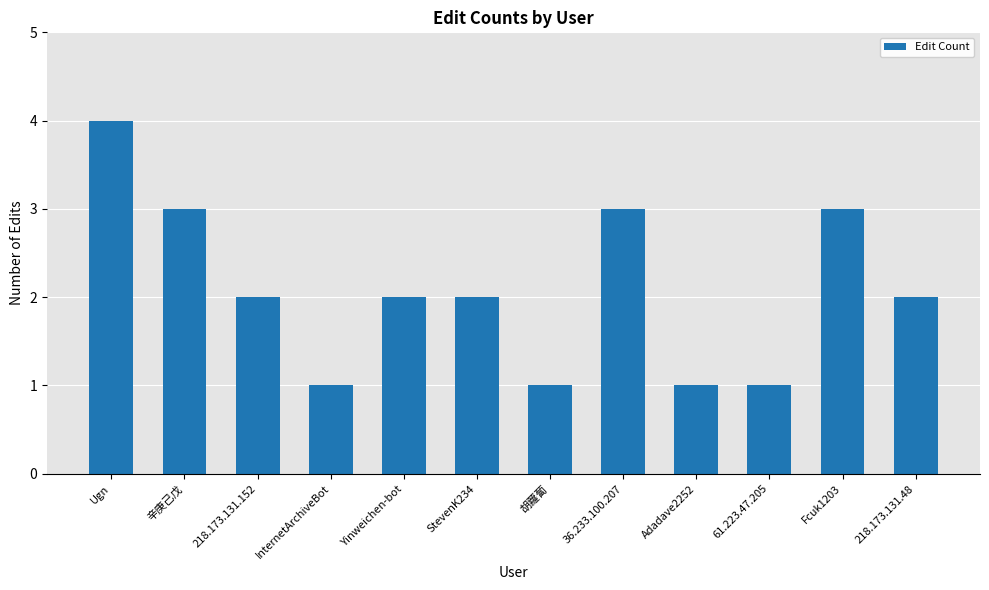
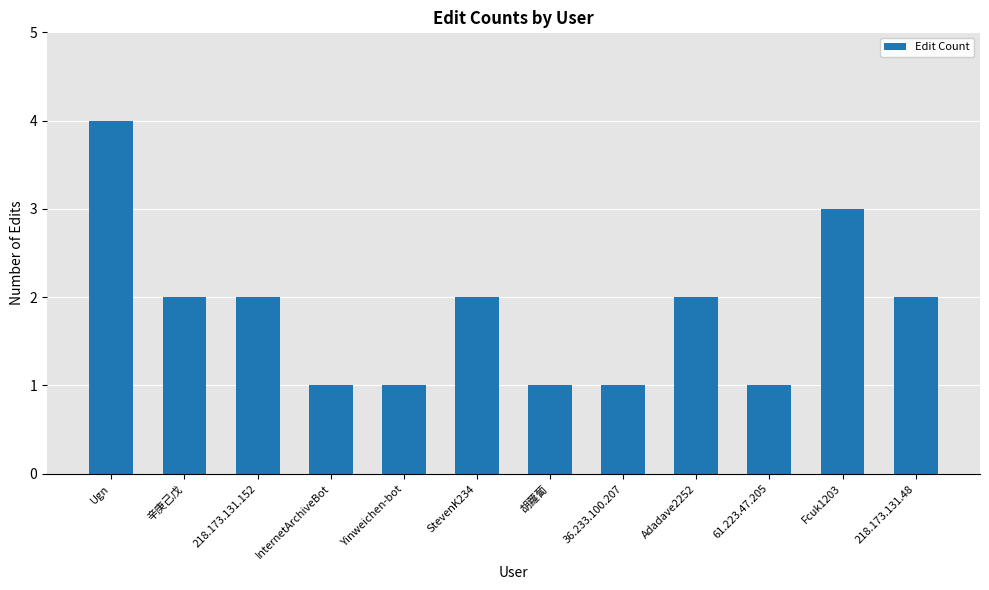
  {
    "Ugn": 4,
-   "辛庚己戊": 3,
+   "辛庚己戊": 2,
    "218.173.131.152": 2,
    "InternetArchiveBot": 1,
-   "Yinweichen-bot": 2,
+   "Yinweichen-bot": 1,
    "StevenK234": 2,
    "胡蘿蔔": 1,
-   "36.233.100.207": 3,
-   "Adadave2252": 1,
+   "36.233.100.207": 1,
+   "Adadave2252": 2,
    "61.223.47.205": 1,
    "Fcuk1203": 3,
    "218.173.131.48": 2
  }
